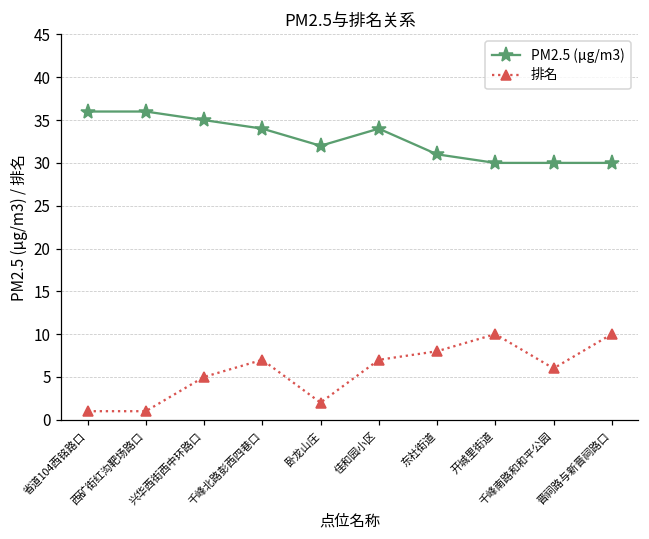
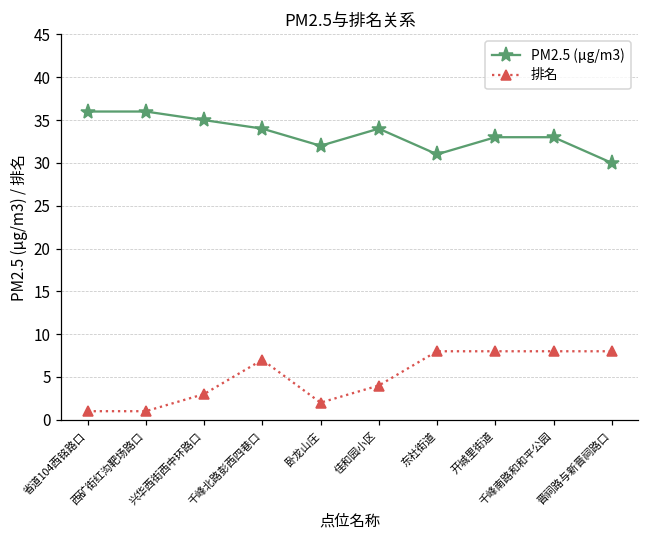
  {
    "PM2.5 (μg/m3)": {
      "省道104西铭路口": 36,
      "西矿街红沟靶场路口": 36,
      "兴华西街西中环路口": 35,
      "千峰北路彭西四巷口": 34,
      "卧龙山庄": 32,
      "佳和园小区": 34,
      "东社街道": 31,
-     "开城里街道": 30,
-     "千峰南路和和平公园": 30,
+     "开城里街道": 33,
+     "千峰南路和和平公园": 33,
      "晋祠路与新晋祠路口": 30
    },
    "排名": {
      "省道104西铭路口": 1,
      "西矿街红沟靶场路口": 1,
-     "兴华西街西中环路口": 5,
+     "兴华西街西中环路口": 3,
      "千峰北路彭西四巷口": 7,
      "卧龙山庄": 2,
-     "佳和园小区": 7,
+     "佳和园小区": 4,
      "东社街道": 8,
-     "开城里街道": 10,
-     "千峰南路和和平公园": 6,
-     "晋祠路与新晋祠路口": 10
+     "开城里街道": 8,
+     "千峰南路和和平公园": 8,
+     "晋祠路与新晋祠路口": 8
    }
  }
